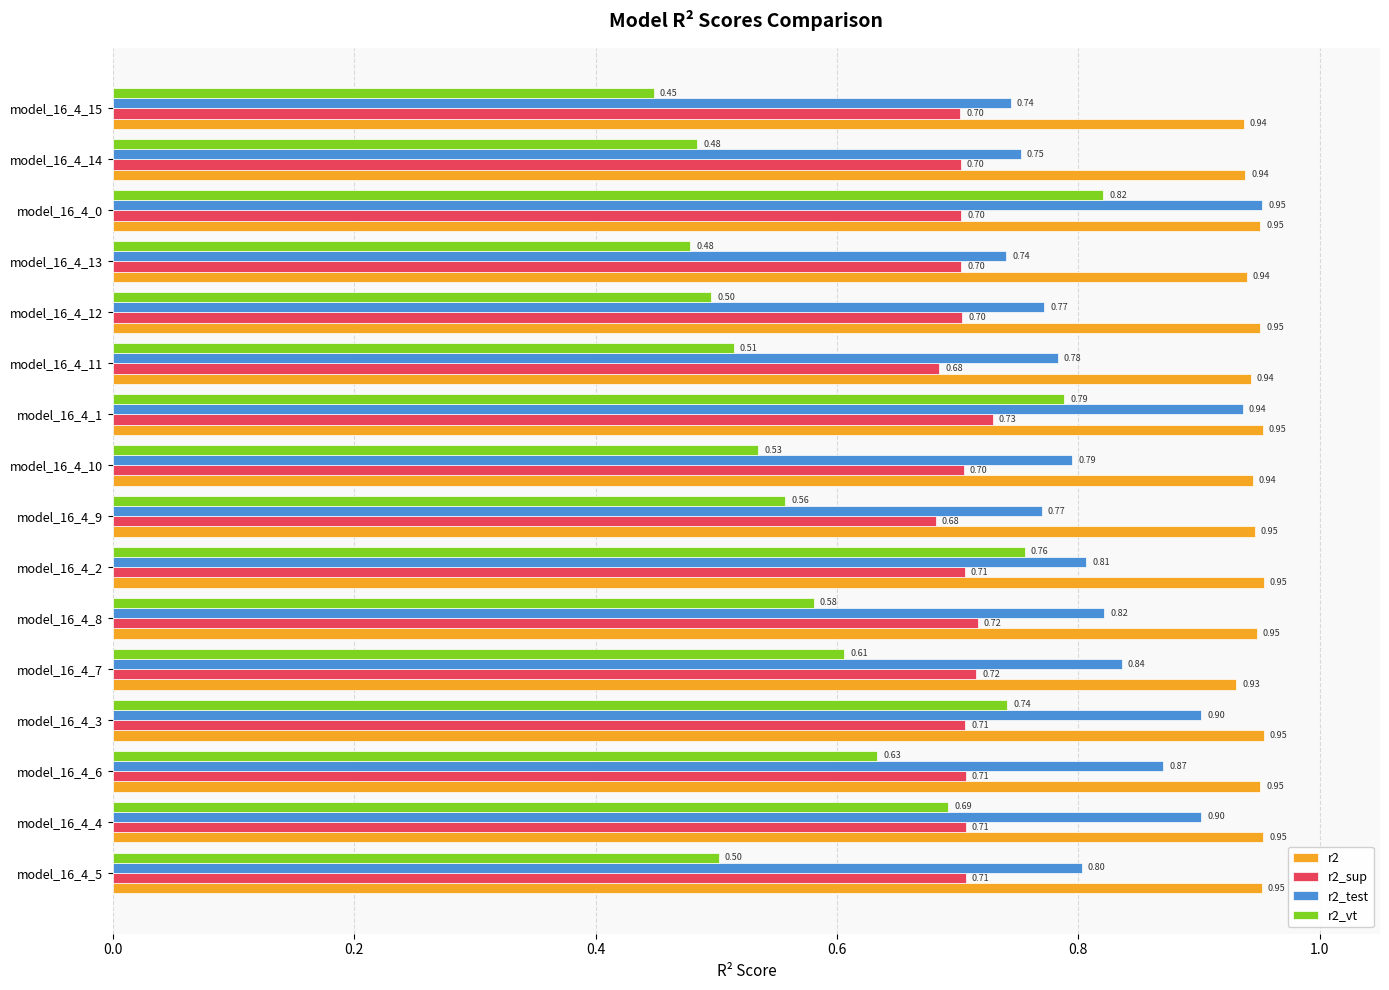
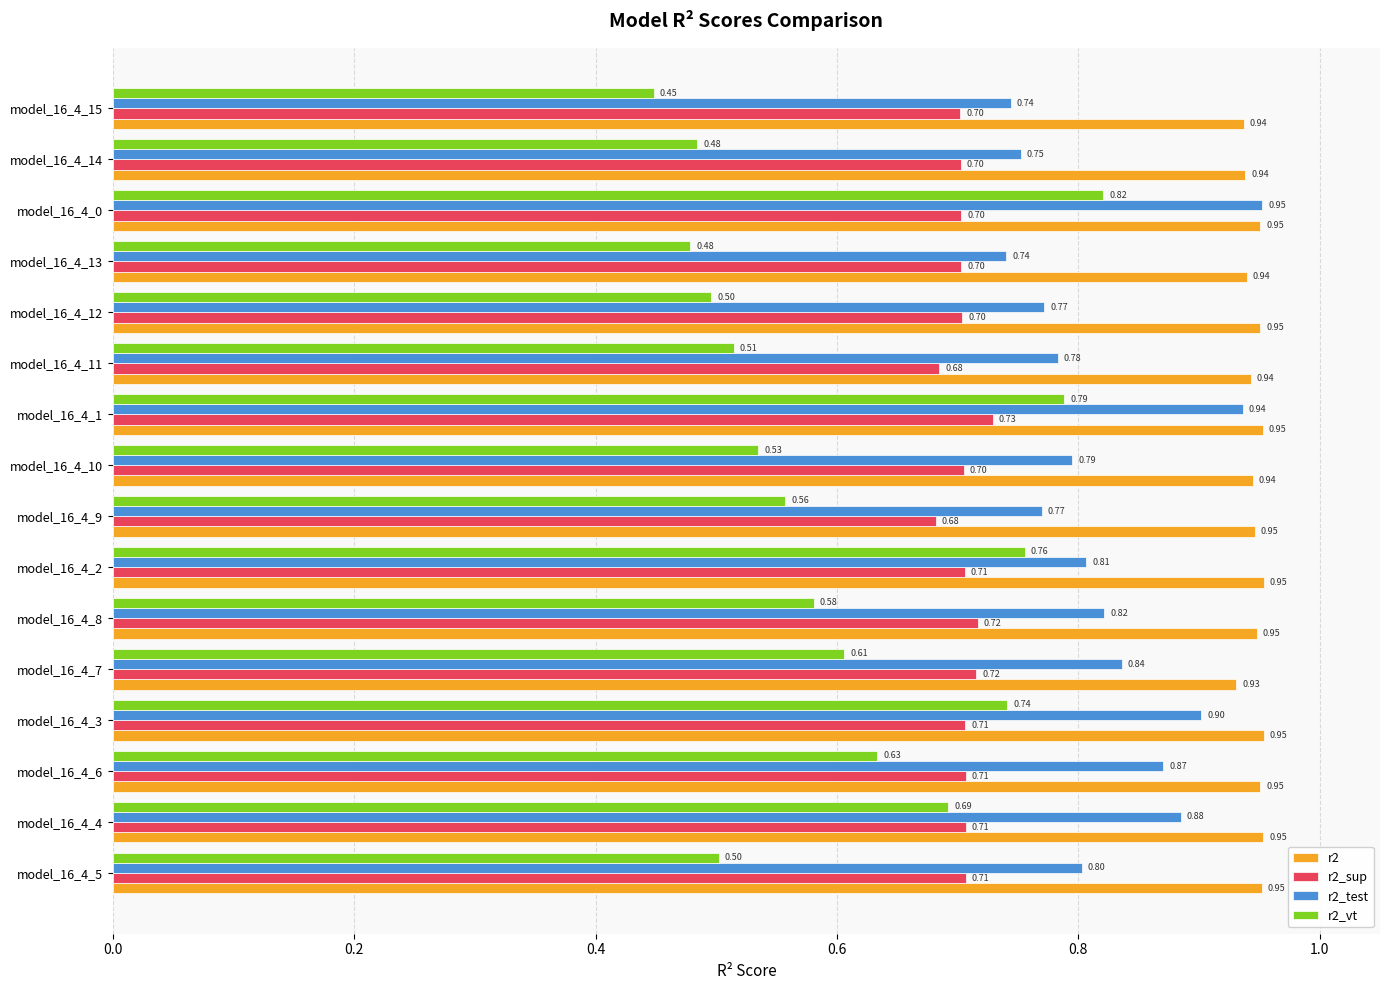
  {
    "r2": {
      "model_16_4_15": 0.94,
      "model_16_4_14": 0.94,
      "model_16_4_0": 0.95,
      "model_16_4_13": 0.94,
      "model_16_4_12": 0.95,
      "model_16_4_11": 0.94,
      "model_16_4_1": 0.95,
      "model_16_4_10": 0.94,
      "model_16_4_9": 0.95,
      "model_16_4_2": 0.95,
      "model_16_4_8": 0.95,
      "model_16_4_7": 0.93,
      "model_16_4_3": 0.95,
      "model_16_4_6": 0.95,
      "model_16_4_4": 0.95,
      "model_16_4_5": 0.95
    },
    "r2_sup": {
      "model_16_4_15": 0.70,
      "model_16_4_14": 0.70,
      "model_16_4_0": 0.70,
      "model_16_4_13": 0.70,
      "model_16_4_12": 0.70,
      "model_16_4_11": 0.68,
      "model_16_4_1": 0.73,
      "model_16_4_10": 0.70,
      "model_16_4_9": 0.68,
      "model_16_4_2": 0.71,
      "model_16_4_8": 0.72,
      "model_16_4_7": 0.72,
      "model_16_4_3": 0.71,
      "model_16_4_6": 0.71,
      "model_16_4_4": 0.71,
      "model_16_4_5": 0.71
    },
    "r2_test": {
      "model_16_4_15": 0.74,
      "model_16_4_14": 0.75,
      "model_16_4_0": 0.95,
      "model_16_4_13": 0.74,
      "model_16_4_12": 0.77,
      "model_16_4_11": 0.78,
      "model_16_4_1": 0.94,
      "model_16_4_10": 0.79,
      "model_16_4_9": 0.77,
      "model_16_4_2": 0.81,
      "model_16_4_8": 0.82,
      "model_16_4_7": 0.84,
      "model_16_4_3": 0.90,
      "model_16_4_6": 0.87,
-     "model_16_4_4": 0.90,
+     "model_16_4_4": 0.88,
      "model_16_4_5": 0.80
    },
    "r2_vt": {
      "model_16_4_15": 0.45,
      "model_16_4_14": 0.48,
      "model_16_4_0": 0.82,
      "model_16_4_13": 0.48,
      "model_16_4_12": 0.50,
      "model_16_4_11": 0.51,
      "model_16_4_1": 0.79,
      "model_16_4_10": 0.53,
      "model_16_4_9": 0.56,
      "model_16_4_2": 0.76,
      "model_16_4_8": 0.58,
      "model_16_4_7": 0.61,
      "model_16_4_3": 0.74,
      "model_16_4_6": 0.63,
      "model_16_4_4": 0.69,
      "model_16_4_5": 0.50
    }
  }
